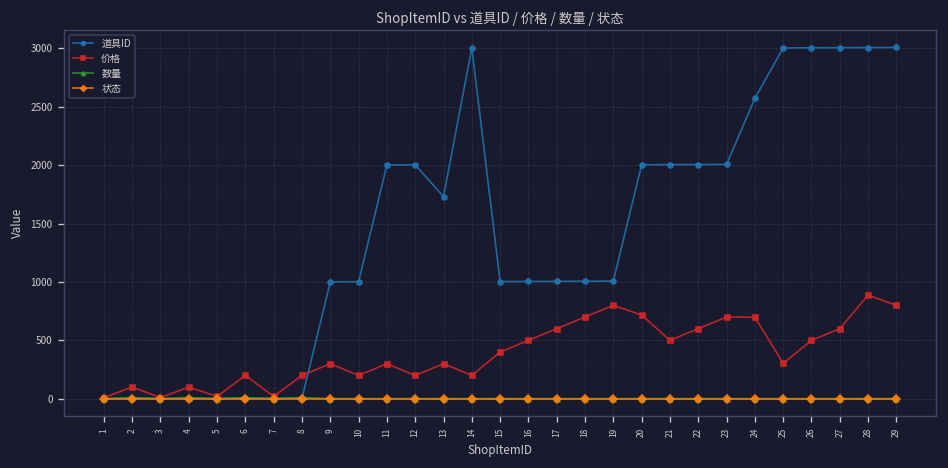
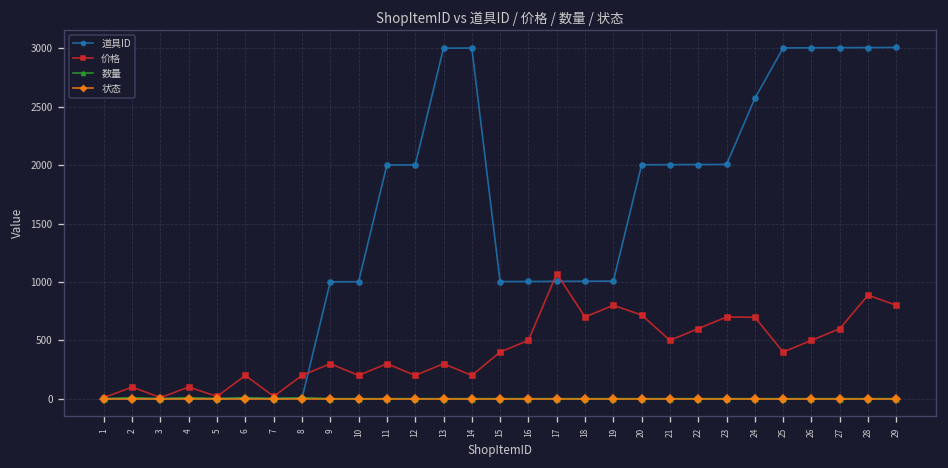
  {
    "道具ID": {
      "9": 1000,
      "10": 1000,
      "11": 2000,
      "12": 2000,
-     "13": 1700,
+     "13": 3000,
      "14": 3000,
      "15": 1000,
      "16": 1000,
      "17": 1000,
      "18": 1000,
      "19": 1000,
      "20": 2000,
      "21": 2000,
      "22": 2000,
      "23": 2000,
      "24": 2600,
      "25": 3000,
      "26": 3000,
      "27": 3000,
      "28": 3000,
      "29": 3000
    },
    "价格": {
      "2": 100,
      "4": 100,
      "6": 200,
      "8": 200,
      "9": 300,
      "10": 200,
      "11": 300,
      "12": 200,
      "13": 300,
      "14": 200,
      "15": 400,
      "16": 500,
-     "17": 600,
+     "17": 1100,
      "18": 700,
      "19": 800,
      "20": 700,
      "21": 500,
      "22": 600,
      "23": 700,
      "24": 700,
-     "25": 300,
+     "25": 400,
      "26": 500,
      "27": 600,
      "28": 900,
      "29": 800
    }
  }
